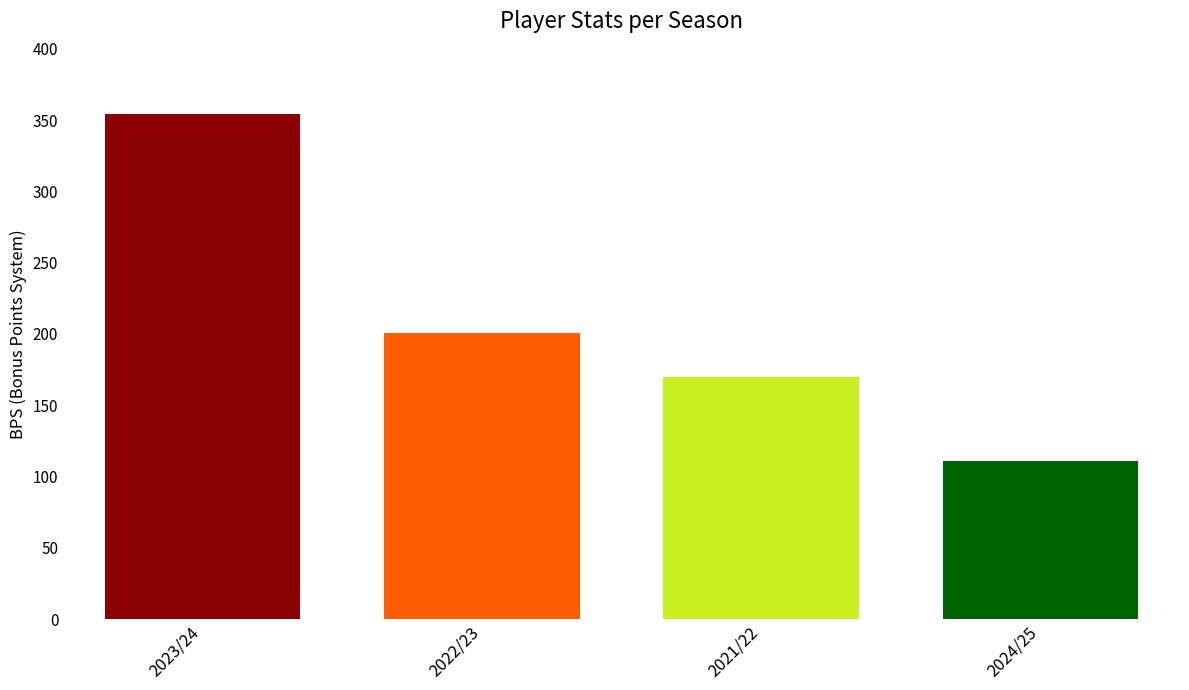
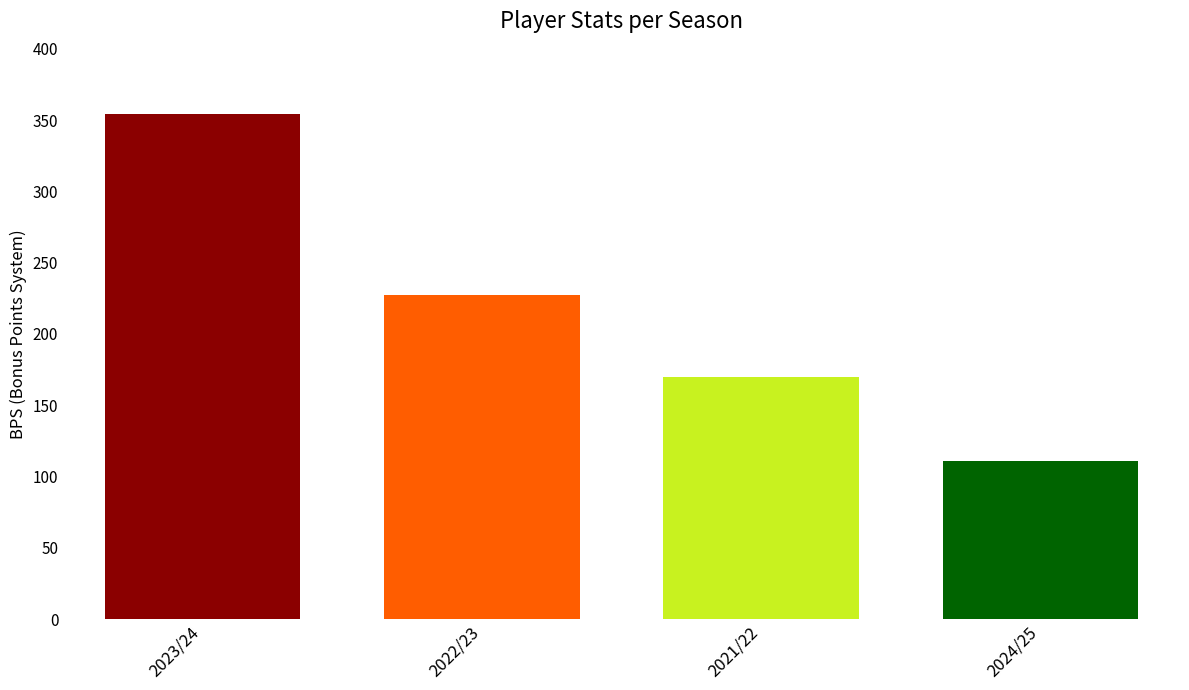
  {
    "2023/24": 354,
-   "2022/23": 201,
+   "2022/23": 227,
    "2021/22": 170,
    "2024/25": 111
  }
